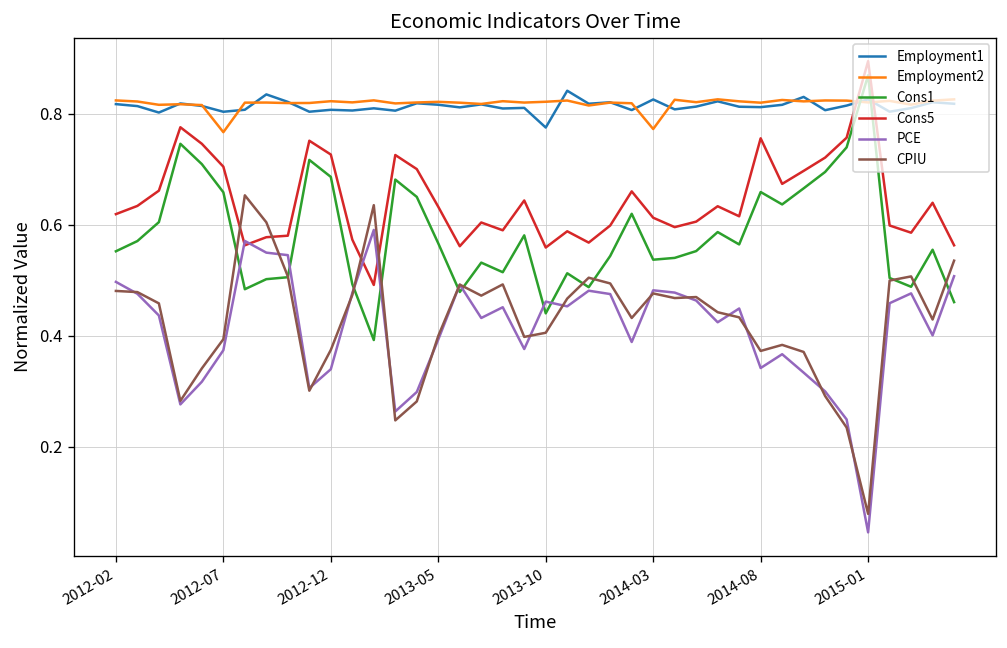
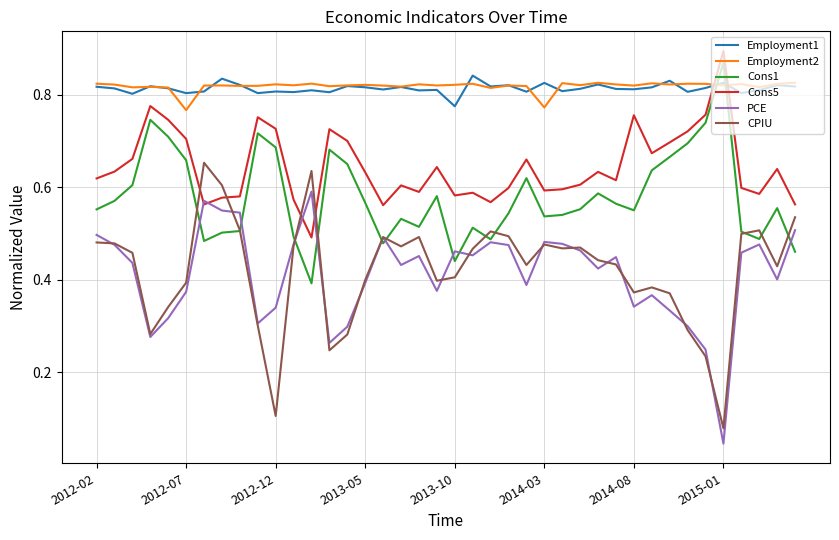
  {
    "Employment1": {
      "2012-02": 0.82,
      "2012-07": 0.80,
      "2012-12": 0.81,
      "2013-10": 0.77,
      "2014-03": 0.83,
      "2014-08": 0.81
    },
    "Employment2": {
      "2012-02": 0.82,
      "2012-07": 0.77,
      "2012-12": 0.82,
      "2013-10": 0.82,
      "2014-03": 0.77,
      "2014-08": 0.82
    },
    "Cons1": {
      "2012-02": 0.55,
      "2012-07": 0.66,
      "2012-12": 0.69,
      "2013-05": 0.57,
      "2013-10": 0.44,
      "2014-03": 0.54,
-     "2014-08": 0.66
+     "2014-08": 0.55
    },
    "Cons5": {
      "2012-02": 0.62,
      "2012-07": 0.70,
      "2012-12": 0.73,
      "2013-05": 0.63,
-     "2013-10": 0.56,
-     "2014-03": 0.61,
+     "2013-10": 0.58,
+     "2014-03": 0.59,
      "2014-08": 0.76
    },
    "PCE": {
      "2012-02": 0.50,
      "2012-07": 0.37,
      "2012-12": 0.34,
      "2013-05": 0.39,
      "2013-10": 0.46,
      "2014-03": 0.48,
      "2014-08": 0.34,
      "2015-01": 0.05
    },
    "CPIU": {
      "2012-02": 0.48,
      "2012-07": 0.39,
-     "2012-12": 0.37,
+     "2012-12": 0.11,
      "2013-05": 0.40,
      "2013-10": 0.41,
      "2014-03": 0.48,
      "2014-08": 0.37,
      "2015-01": 0.08
    }
  }
